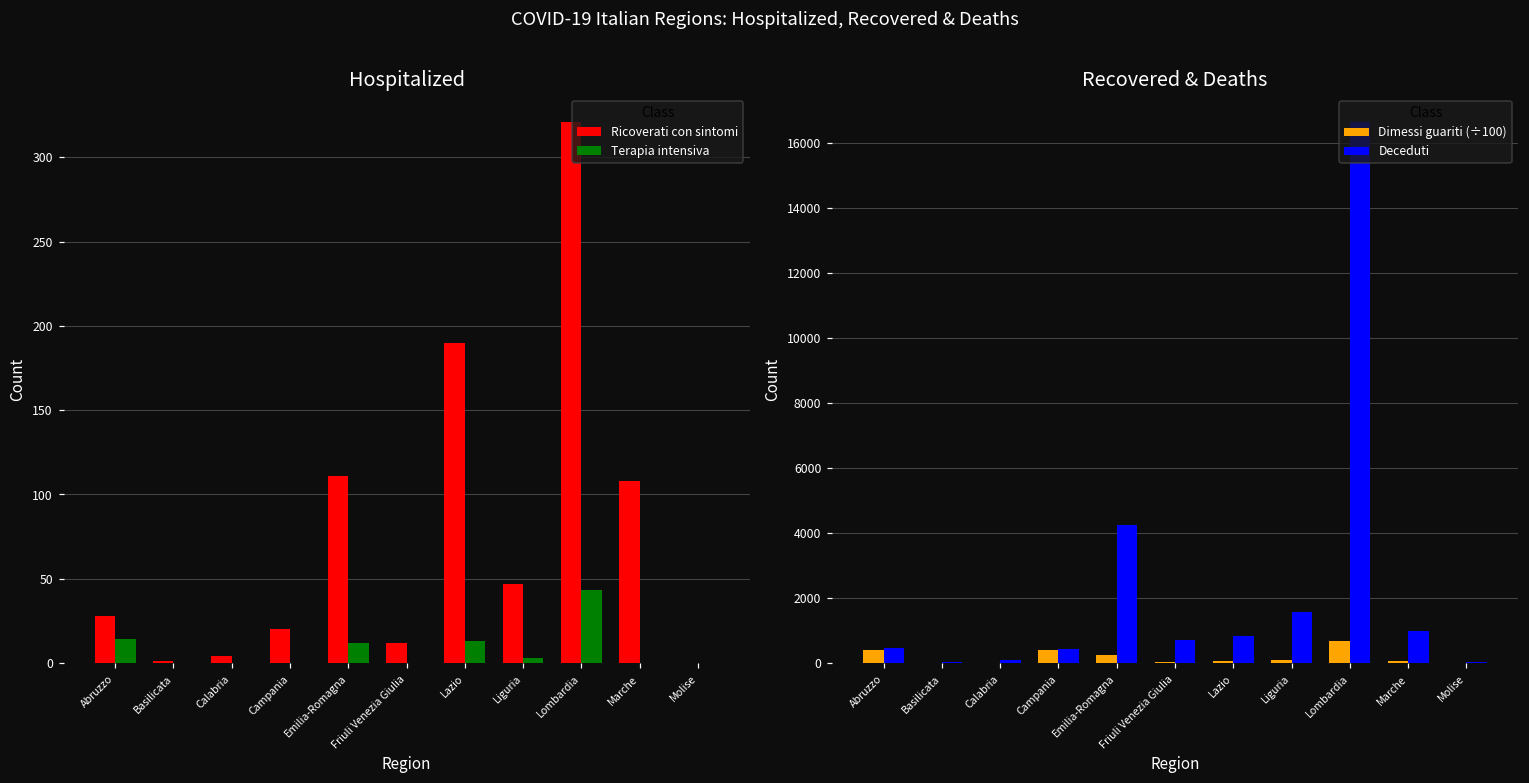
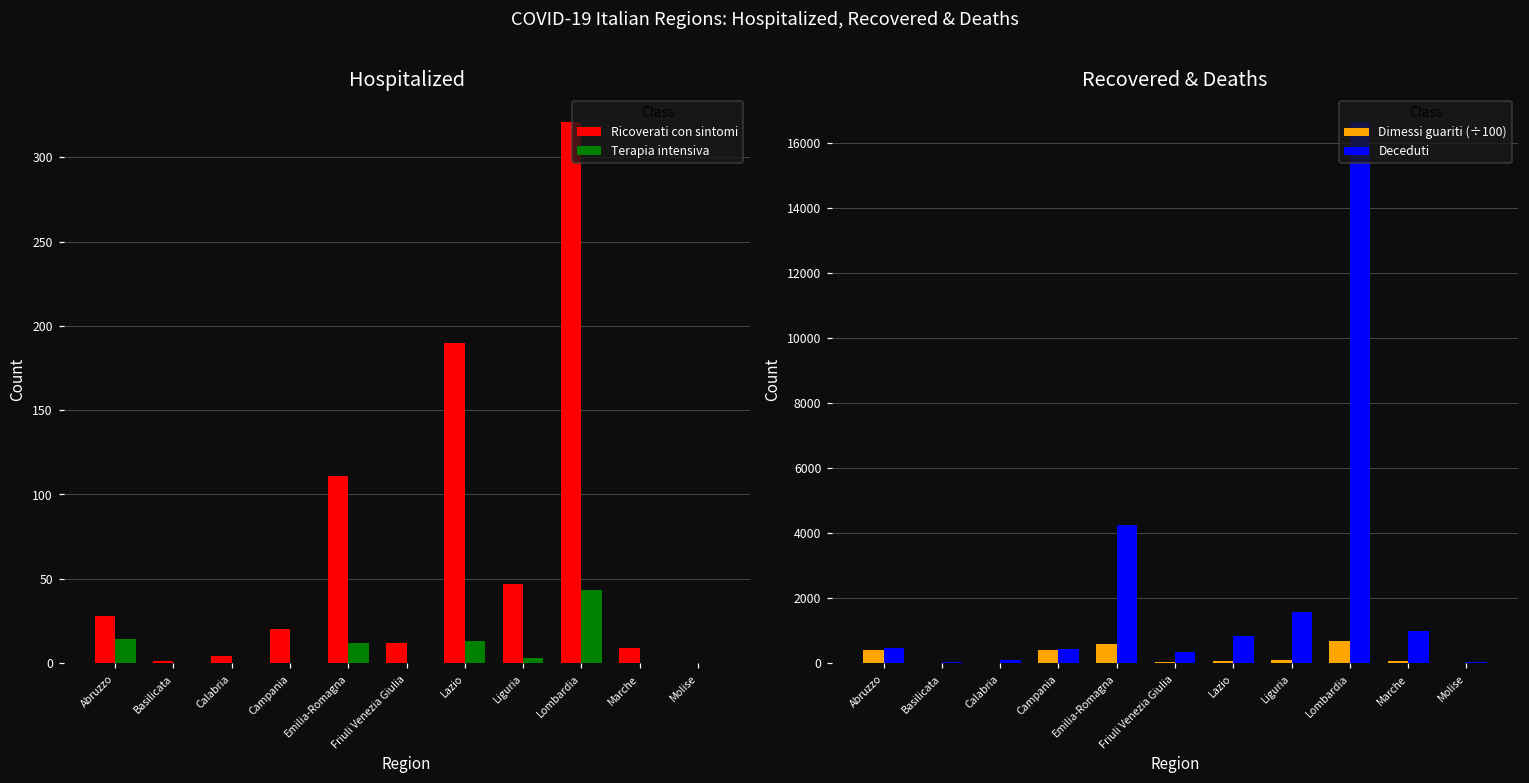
  {
    "Hospitalized": {
      "Ricoverati con sintomi": {
        "Abruzzo": 28,
        "Calabria": 4,
        "Campania": 20,
        "Emilia-Romagna": 111,
        "Friuli Venezia Giulia": 12,
        "Lazio": 190,
        "Liguria": 47,
        "Lombardia": 321,
-       "Marche": 108,
+       "Marche": 9,
        "Molise": 0
      },
      "Terapia intensiva": {
        "Abruzzo": 14,
        "Basilicata": 0,
        "Calabria": 0,
        "Campania": 0,
        "Emilia-Romagna": 12,
        "Friuli Venezia Giulia": 0,
        "Lazio": 13,
        "Liguria": 3,
        "Lombardia": 43,
        "Marche": 0,
        "Molise": 0
      }
    },
    "Recovered & Deaths": {
      "Dimessi guariti (÷100)": {
        "Abruzzo": 400,
        "Campania": 400,
-       "Emilia-Romagna": 200,
+       "Emilia-Romagna": 600,
        "Lombardia": 700
      },
      "Deceduti": {
        "Abruzzo": 500,
        "Calabria": 100,
        "Campania": 400,
        "Emilia-Romagna": 4300,
-       "Friuli Venezia Giulia": 700,
+       "Friuli Venezia Giulia": 300,
        "Lazio": 800,
        "Liguria": 1600,
        "Marche": 1000
      }
    }
  }
